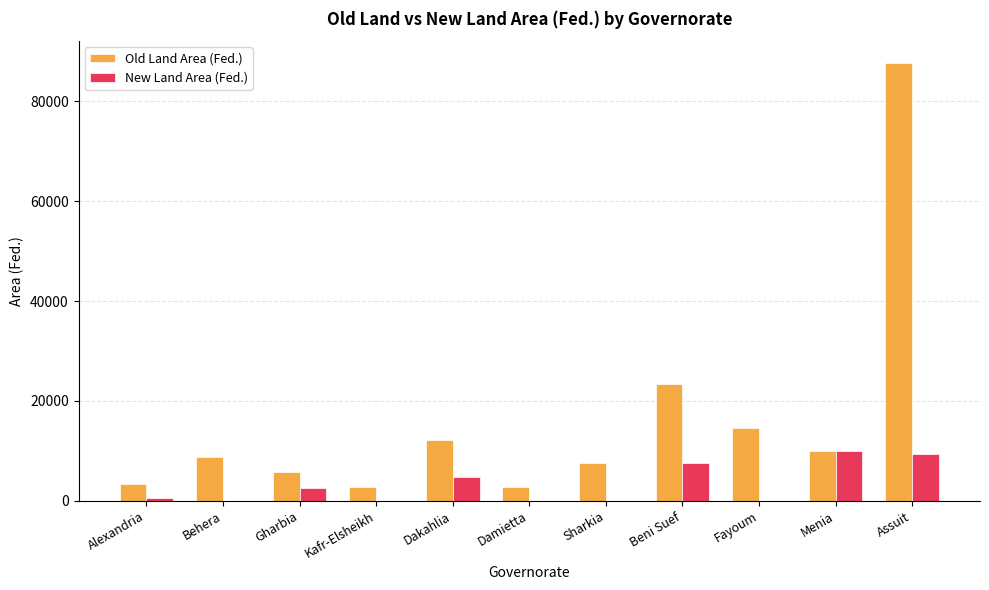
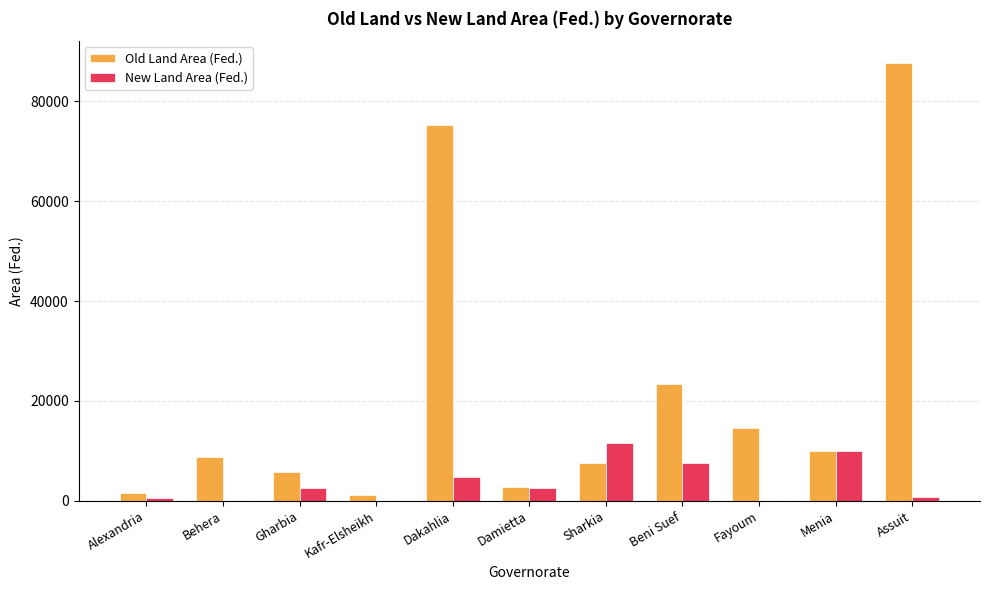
  {
    "Old Land Area (Fed.)": {
-     "Alexandria": 3000,
+     "Alexandria": 2000,
      "Behera": 9000,
      "Gharbia": 6000,
-     "Kafr-Elsheikh": 3000,
-     "Dakahlia": 12000,
+     "Kafr-Elsheikh": 1000,
+     "Dakahlia": 75000,
      "Damietta": 3000,
      "Sharkia": 8000,
      "Beni Suef": 23000,
      "Fayoum": 15000,
      "Menia": 10000,
      "Assuit": 88000
    },
    "New Land Area (Fed.)": {
      "Behera": 0,
      "Gharbia": 3000,
      "Kafr-Elsheikh": 0,
      "Dakahlia": 5000,
-     "Damietta": 0,
-     "Sharkia": 0,
+     "Damietta": 3000,
+     "Sharkia": 12000,
      "Beni Suef": 8000,
      "Fayoum": 0,
      "Menia": 10000,
-     "Assuit": 9000
+     "Assuit": 1000
    }
  }
